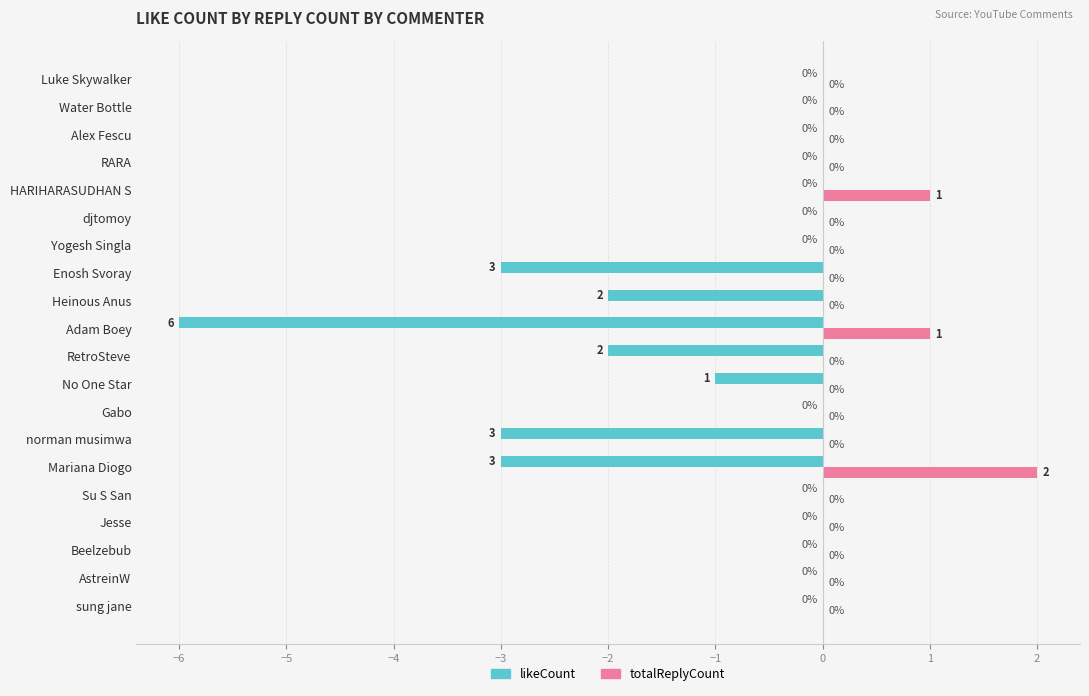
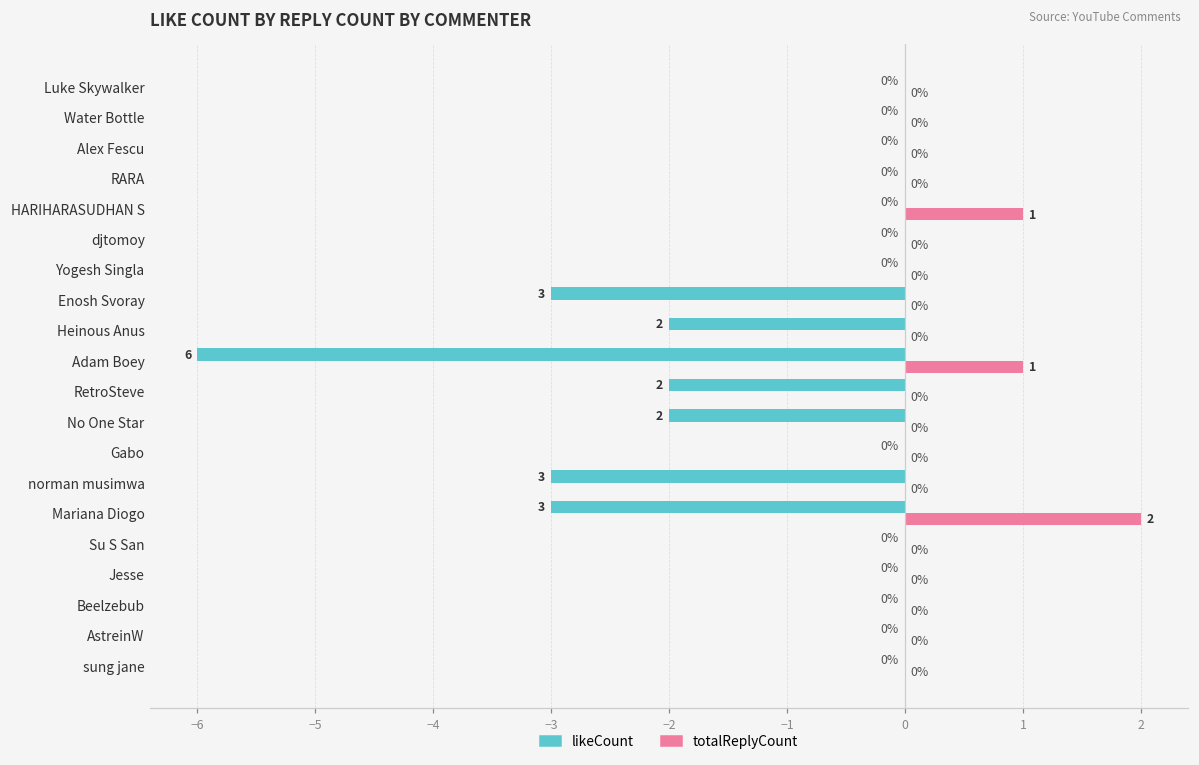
  {
    "likeCount": {
      "Luke Skywalker": "0%",
      "Water Bottle": "0%",
      "Alex Fescu": "0%",
      "RARA": "0%",
      "HARIHARASUDHAN S": "0%",
      "djtomoy": "0%",
      "Yogesh Singla": "0%",
-     "No One Star": "1",
+     "No One Star": "2",
      "Gabo": "0%",
      "Su S San": "0%",
      "Jesse": "0%",
      "Beelzebub": "0%",
      "AstreinW": "0%",
      "sung jane": "0%"
    },
    "totalReplyCount": {
      "Luke Skywalker": "0%",
      "Water Bottle": "0%",
      "Alex Fescu": "0%",
      "RARA": "0%",
      "HARIHARASUDHAN S": "1",
      "djtomoy": "0%",
      "Yogesh Singla": "0%",
      "Enosh Svoray": "0%",
      "Heinous Anus": "0%",
      "Adam Boey": "1",
      "RetroSteve": "0%",
      "No One Star": "0%",
      "Gabo": "0%",
      "norman musimwa": "0%",
      "Mariana Diogo": "2",
      "Su S San": "0%",
      "Jesse": "0%",
      "Beelzebub": "0%",
      "AstreinW": "0%",
      "sung jane": "0%"
    }
  }
